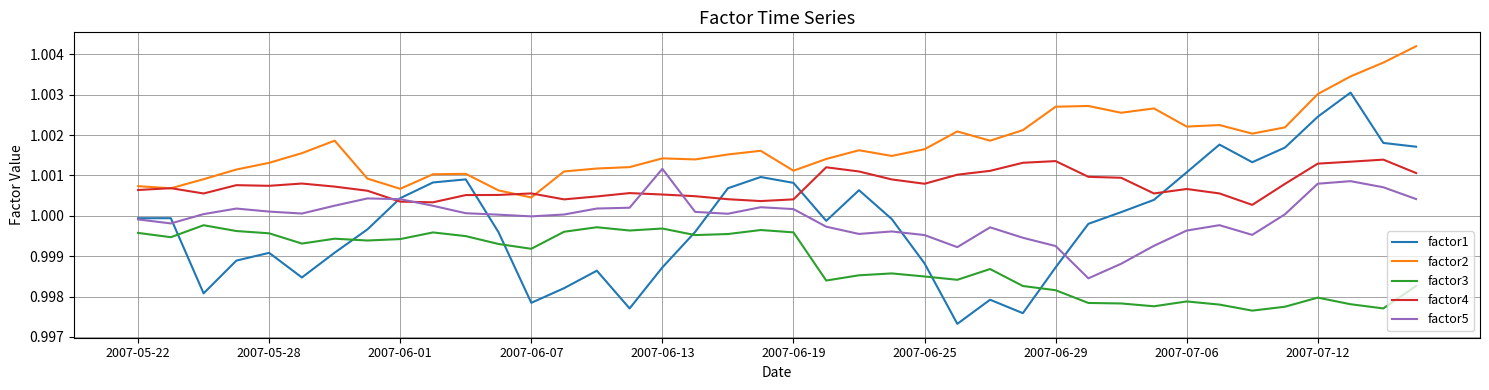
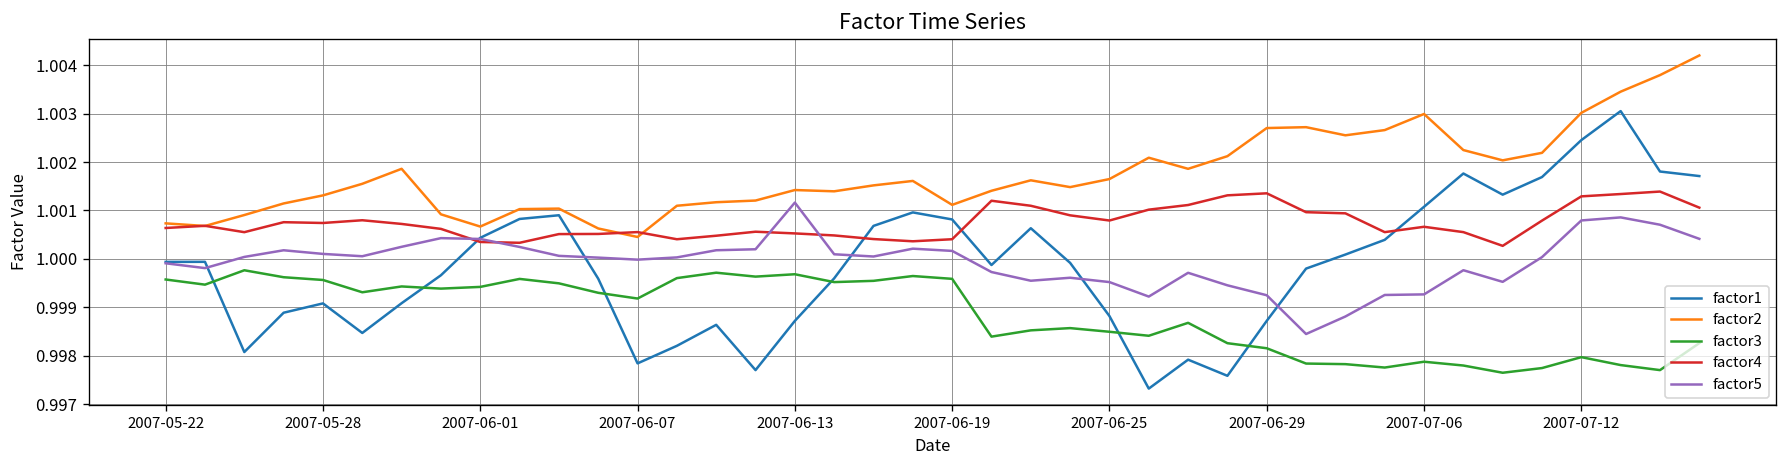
  {
    "factor1": {
      "2007-05-28": 0.9991,
      "2007-06-07": 0.9978,
      "2007-06-13": 0.9987,
      "2007-06-19": 1.0008,
      "2007-06-25": 0.9988,
      "2007-06-29": 0.9987,
      "2007-07-06": 1.0011,
      "2007-07-12": 1.0025
    },
    "factor2": {
      "2007-05-22": 1.0007,
      "2007-05-28": 1.0013,
      "2007-06-01": 1.0007,
      "2007-06-07": 1.0005,
      "2007-06-13": 1.0014,
      "2007-06-19": 1.0011,
      "2007-06-25": 1.0016,
      "2007-06-29": 1.0027,
-     "2007-07-06": 1.0022,
+     "2007-07-06": 1.0030,
      "2007-07-12": 1.0030
    },
    "factor3": {
      "2007-05-22": 0.9996,
      "2007-05-28": 0.9996,
      "2007-06-01": 0.9994,
      "2007-06-07": 0.9992,
      "2007-06-13": 0.9997,
      "2007-06-19": 0.9996,
      "2007-06-25": 0.9985,
      "2007-06-29": 0.9982,
      "2007-07-06": 0.9979,
      "2007-07-12": 0.9980
    },
    "factor4": {
      "2007-05-22": 1.0006,
      "2007-05-28": 1.0007,
      "2007-06-01": 1.0003,
      "2007-06-07": 1.0006,
      "2007-06-13": 1.0005,
      "2007-06-19": 1.0004,
      "2007-06-25": 1.0008,
      "2007-06-29": 1.0014,
      "2007-07-06": 1.0007,
      "2007-07-12": 1.0013
    },
    "factor5": {
      "2007-05-28": 1.0001,
      "2007-06-07": 1.0000,
      "2007-06-13": 1.0012,
      "2007-06-19": 1.0002,
      "2007-06-25": 0.9995,
      "2007-06-29": 0.9993,
-     "2007-07-06": 0.9996,
+     "2007-07-06": 0.9993,
      "2007-07-12": 1.0008
    }
  }
